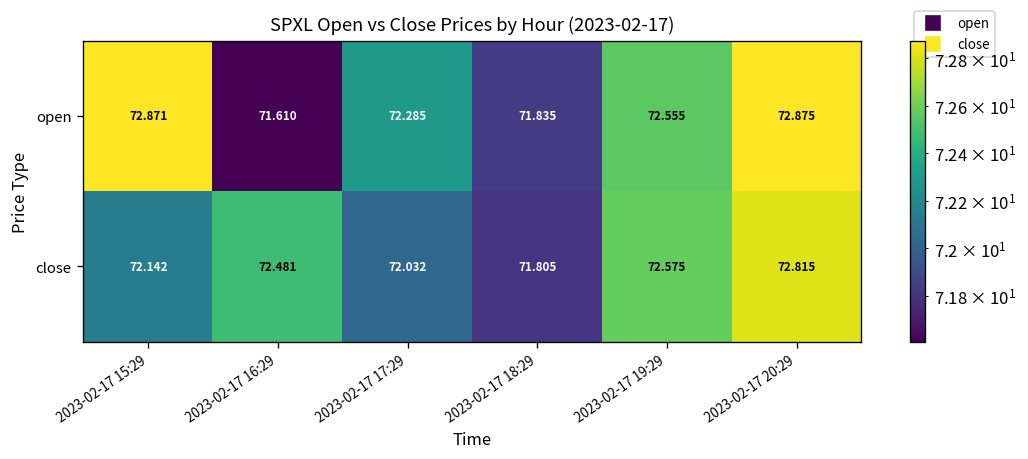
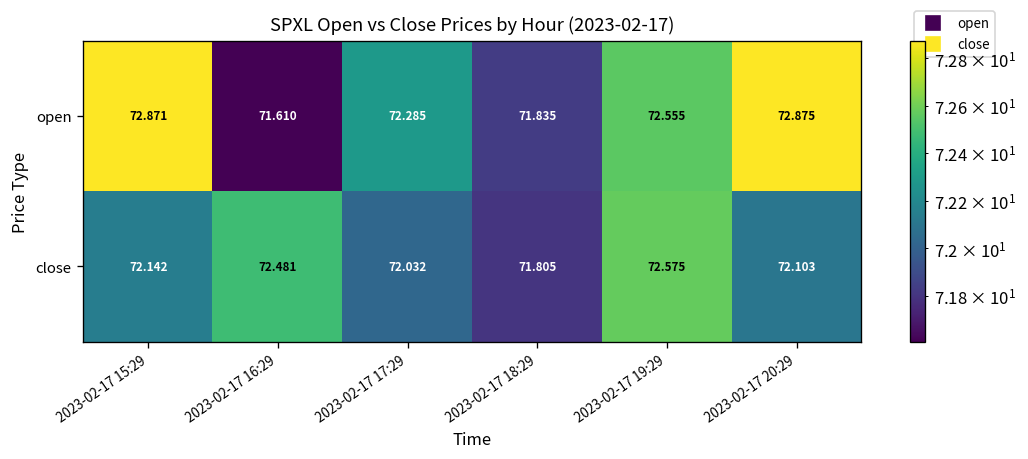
  {
    "open": {
      "2023-02-17 15:29": 72.871,
      "2023-02-17 16:29": 71.610,
      "2023-02-17 17:29": 72.285,
      "2023-02-17 18:29": 71.835,
      "2023-02-17 19:29": 72.555,
      "2023-02-17 20:29": 72.875
    },
    "close": {
      "2023-02-17 15:29": 72.142,
      "2023-02-17 16:29": 72.481,
      "2023-02-17 17:29": 72.032,
      "2023-02-17 18:29": 71.805,
      "2023-02-17 19:29": 72.575,
-     "2023-02-17 20:29": 72.815
+     "2023-02-17 20:29": 72.103
    }
  }
